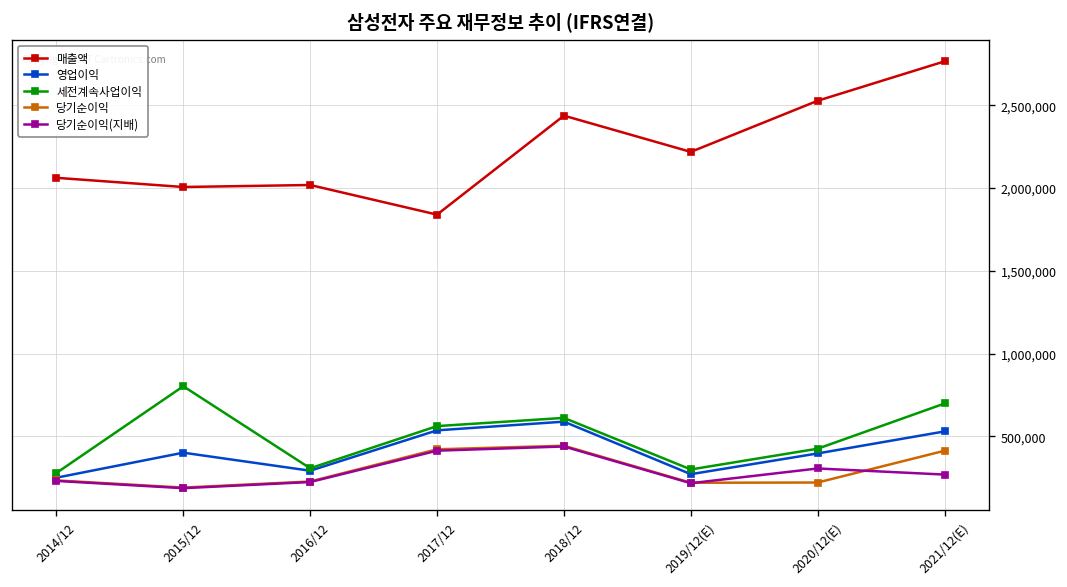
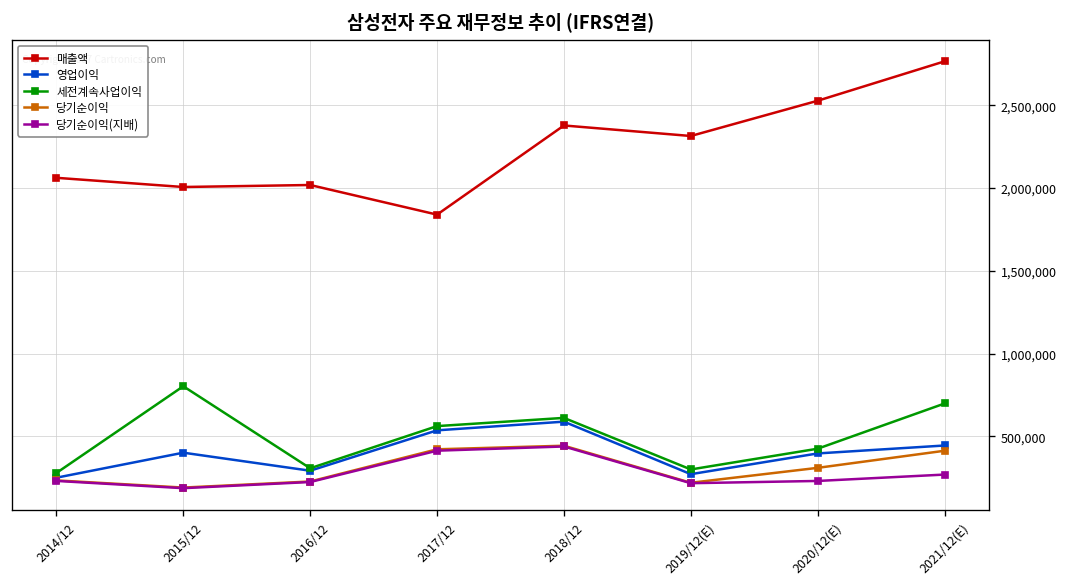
  {
    "매출액": {
      "2014/12": "2,060,000",
      "2015/12": "2,010,000",
      "2016/12": "2,020,000",
      "2017/12": "1,840,000",
-     "2018/12": "2,440,000",
-     "2019/12(E)": "2,220,000",
+     "2018/12": "2,380,000",
+     "2019/12(E)": "2,310,000",
      "2020/12(E)": "2,530,000",
      "2021/12(E)": "2,770,000"
    },
    "영업이익": {
      "2015/12": "400,000",
      "2017/12": "540,000",
      "2018/12": "590,000",
      "2019/12(E)": "270,000",
      "2020/12(E)": "400,000",
-     "2021/12(E)": "530,000"
+     "2021/12(E)": "440,000"
    },
    "세전계속사업이익": {
      "2014/12": "280,000",
      "2015/12": "800,000",
      "2017/12": "560,000",
      "2018/12": "610,000",
      "2019/12(E)": "300,000",
      "2020/12(E)": "430,000",
      "2021/12(E)": "700,000"
    },
    "당기순이익": {
-     "2020/12(E)": "220,000",
+     "2020/12(E)": "310,000",
      "2021/12(E)": "410,000"
    },
    "당기순이익(지배)": {
-     "2020/12(E)": "310,000",
+     "2020/12(E)": "230,000",
      "2021/12(E)": "270,000"
    }
  }
